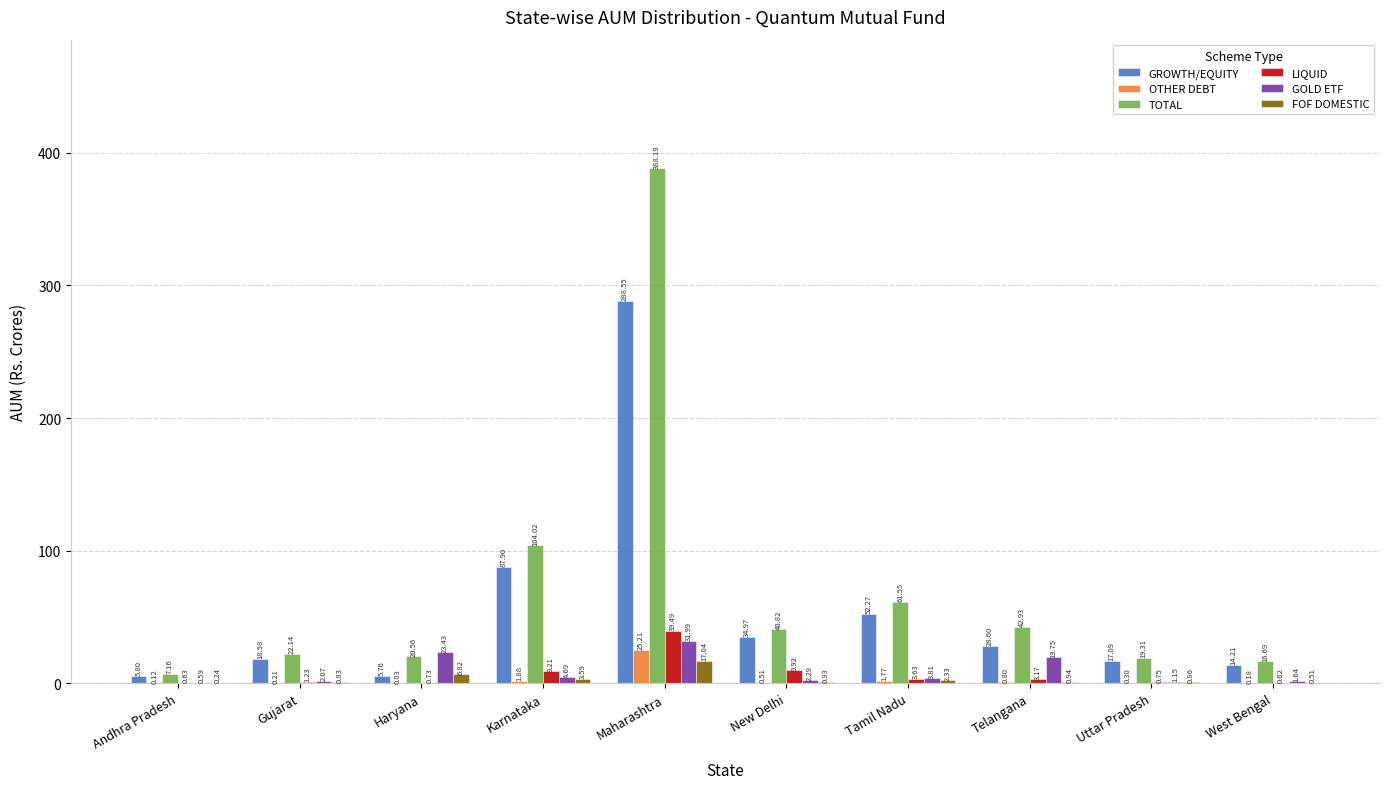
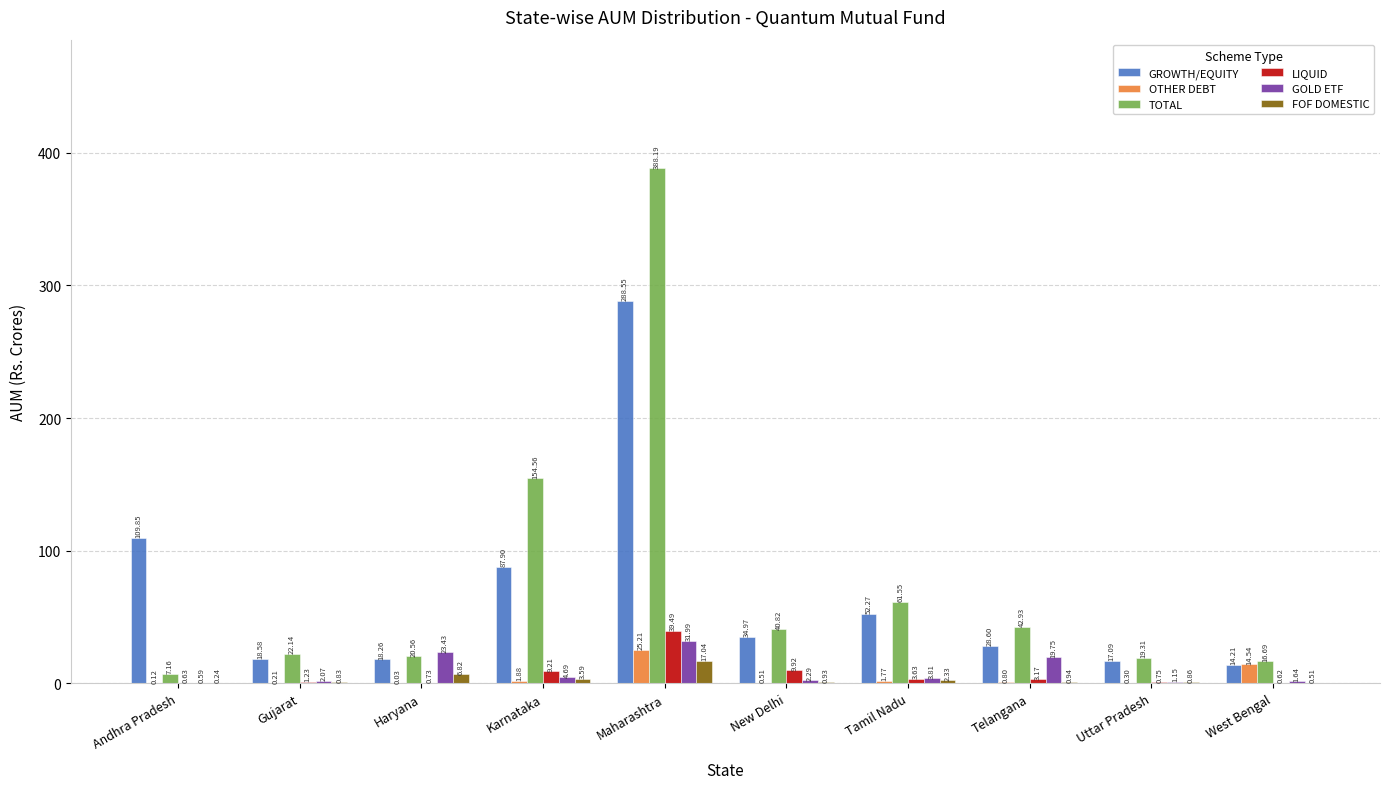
  {
    "GROWTH/EQUITY": {
-     "Andhra Pradesh": 5.80,
+     "Andhra Pradesh": 109.85,
      "Gujarat": 18.58,
-     "Haryana": 5.76,
+     "Haryana": 18.26,
      "Karnataka": 87.90,
      "Maharashtra": 288.55,
      "New Delhi": 34.97,
      "Tamil Nadu": 52.27,
      "Telangana": 28.60,
      "Uttar Pradesh": 17.09,
      "West Bengal": 14.21
    },
    "OTHER DEBT": {
      "Andhra Pradesh": 0.12,
      "Gujarat": 0.21,
      "Haryana": 0.03,
      "Karnataka": 1.88,
      "Maharashtra": 25.21,
      "New Delhi": 0.51,
      "Tamil Nadu": 1.77,
      "Telangana": 0.80,
      "Uttar Pradesh": 0.30,
-     "West Bengal": 0.18
+     "West Bengal": 14.54
    },
    "TOTAL": {
      "Andhra Pradesh": 7.16,
      "Gujarat": 22.14,
      "Haryana": 20.56,
-     "Karnataka": 104.02,
+     "Karnataka": 154.56,
      "Maharashtra": 388.19,
      "New Delhi": 40.82,
      "Tamil Nadu": 61.55,
      "Telangana": 42.93,
      "Uttar Pradesh": 19.31,
      "West Bengal": 16.69
    },
    "LIQUID": {
      "Andhra Pradesh": 0.63,
      "Gujarat": 1.23,
      "Haryana": 0.73,
      "Karnataka": 9.21,
      "Maharashtra": 39.49,
      "New Delhi": 9.92,
      "Tamil Nadu": 3.63,
      "Telangana": 3.17,
      "Uttar Pradesh": 0.75,
      "West Bengal": 0.62
    },
    "GOLD ETF": {
      "Andhra Pradesh": 0.59,
      "Gujarat": 2.07,
      "Haryana": 23.43,
      "Karnataka": 4.69,
      "Maharashtra": 31.99,
      "New Delhi": 2.29,
      "Tamil Nadu": 3.81,
      "Telangana": 19.75,
      "Uttar Pradesh": 1.15,
      "West Bengal": 1.64
    },
    "FOF DOMESTIC": {
      "Andhra Pradesh": 0.24,
      "Gujarat": 0.83,
      "Haryana": 6.82,
      "Karnataka": 3.59,
      "Maharashtra": 17.04,
      "New Delhi": 0.93,
      "Tamil Nadu": 2.33,
      "Telangana": 0.94,
      "Uttar Pradesh": 0.86,
      "West Bengal": 0.51
    }
  }
